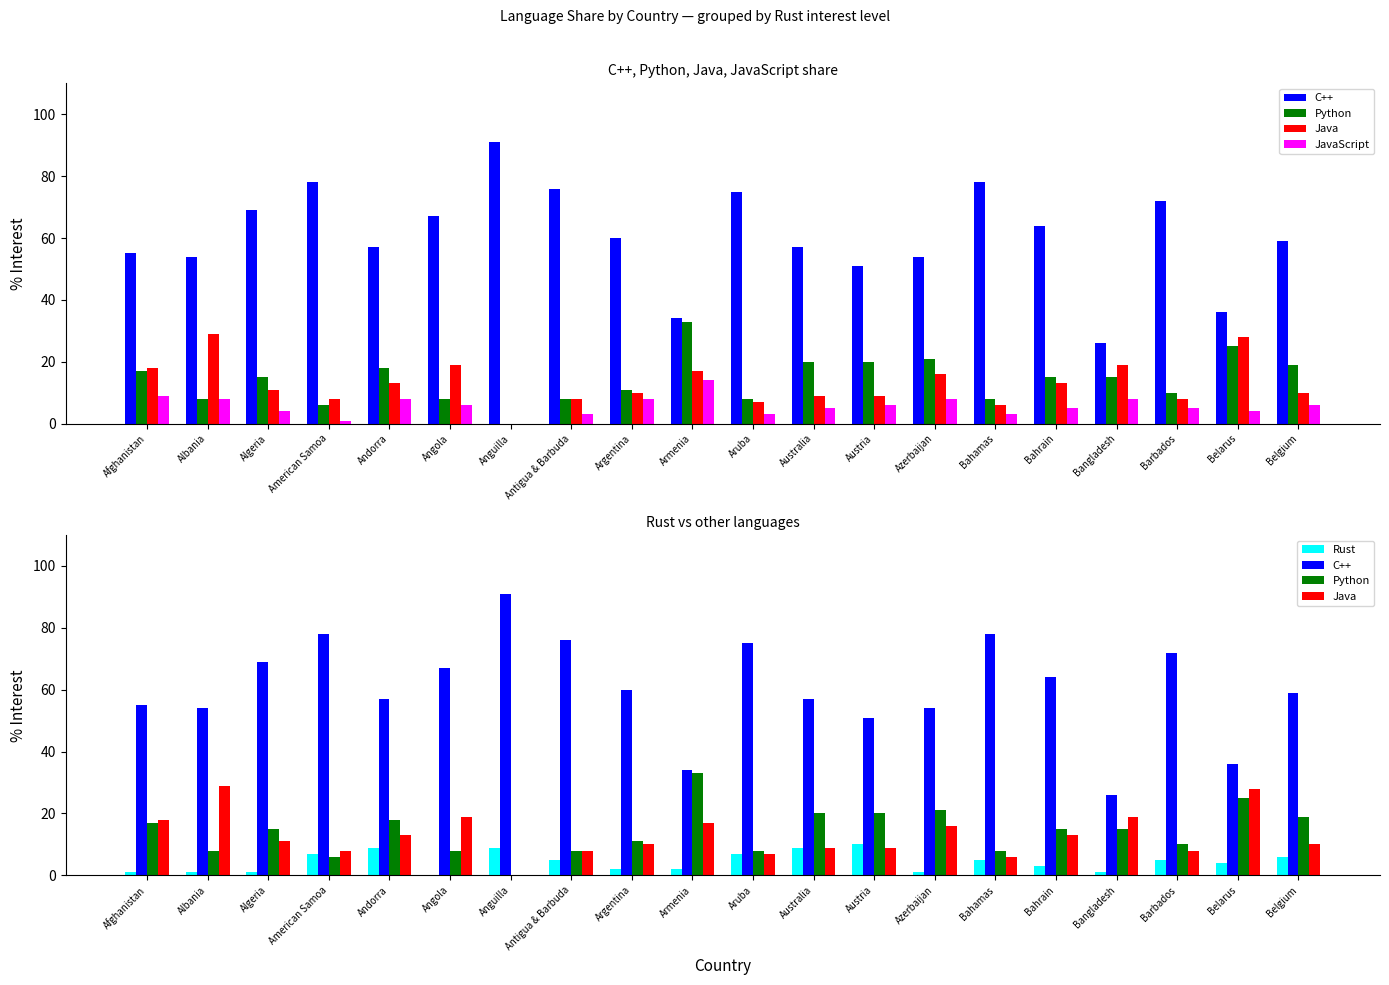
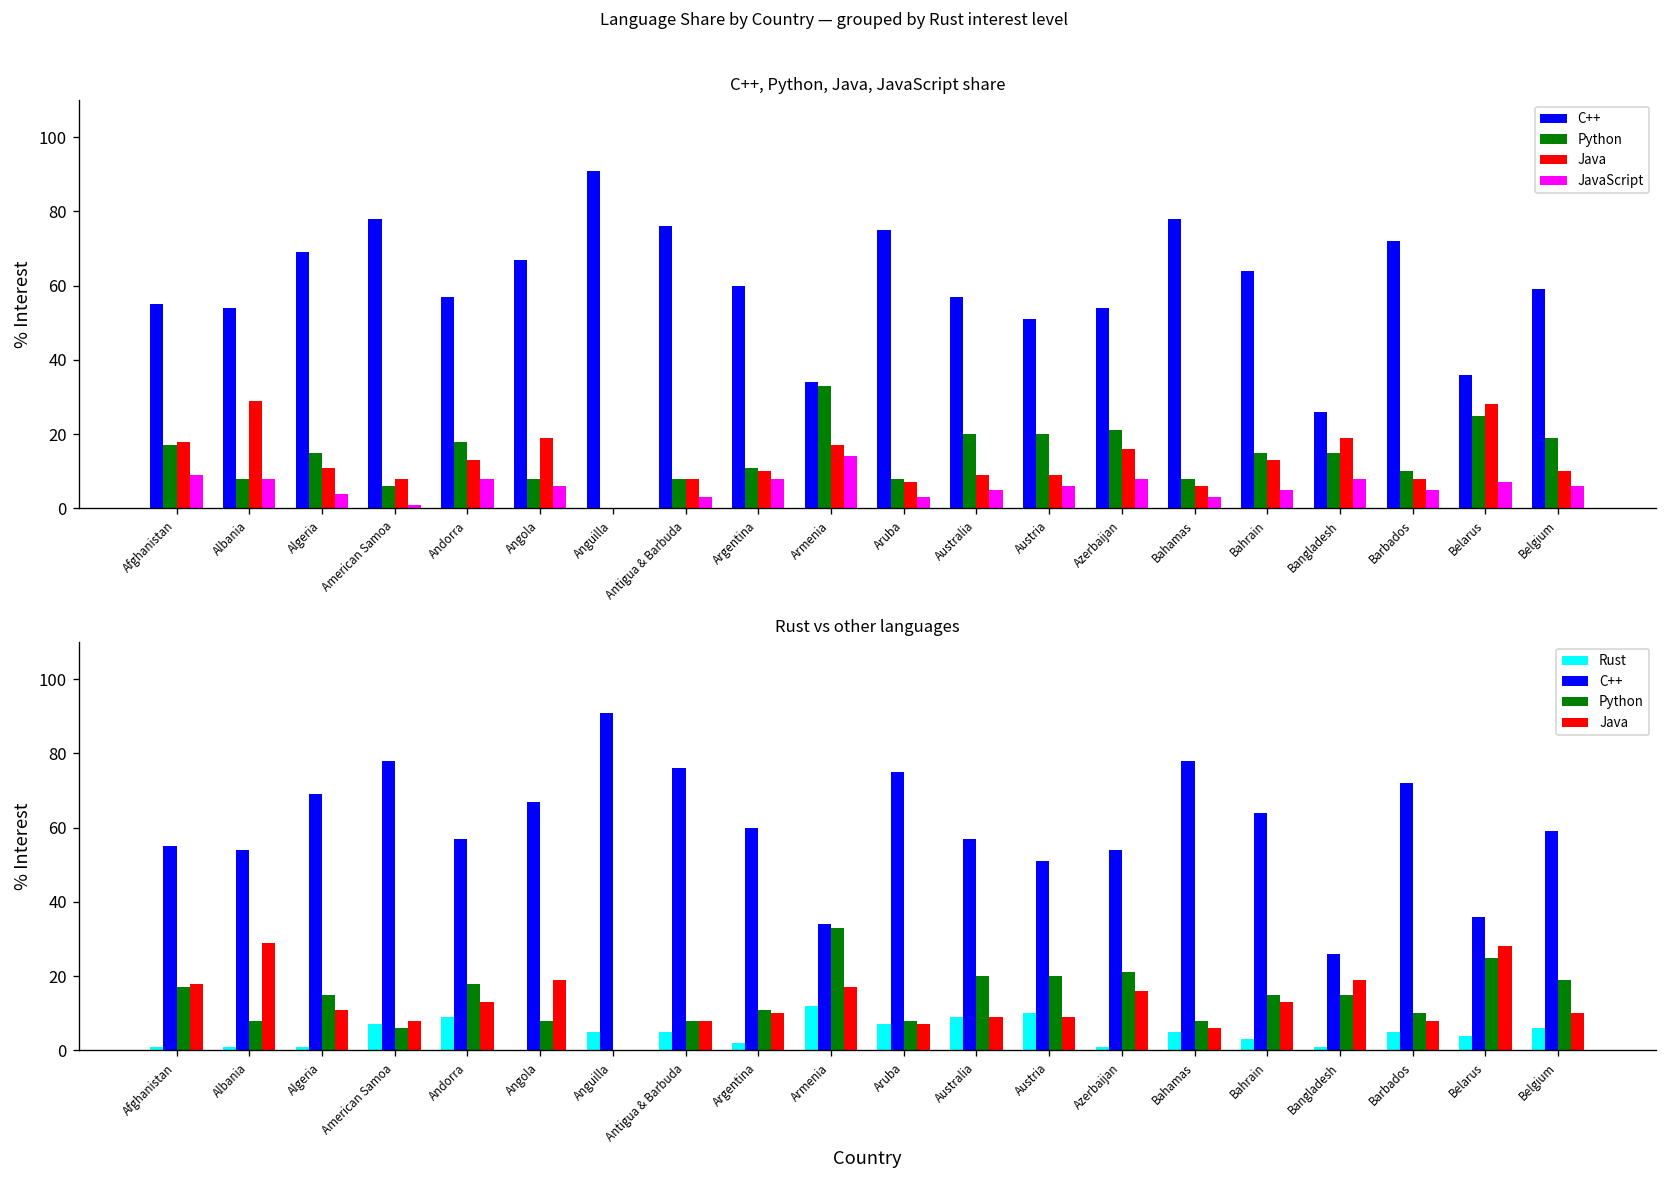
  {
    "C++, Python, Java, JavaScript share": {
      "C++": {
        "Afghanistan": 55,
        "Albania": 54,
        "Algeria": 69,
        "American Samoa": 78,
        "Andorra": 57,
        "Angola": 67,
        "Anguilla": 91,
        "Antigua & Barbuda": 76,
        "Argentina": 60,
        "Armenia": 34,
        "Aruba": 75,
        "Australia": 57,
        "Austria": 51,
        "Azerbaijan": 54,
        "Bahamas": 78,
        "Bahrain": 64,
        "Bangladesh": 26,
        "Barbados": 72,
        "Belarus": 36,
        "Belgium": 59
      },
      "Python": {
        "Afghanistan": 17,
        "Albania": 8,
        "Algeria": 15,
        "American Samoa": 6,
        "Andorra": 18,
        "Angola": 8,
        "Anguilla": 0,
        "Antigua & Barbuda": 8,
        "Argentina": 11,
        "Armenia": 33,
        "Aruba": 8,
        "Australia": 20,
        "Austria": 20,
        "Azerbaijan": 21,
        "Bahamas": 8,
        "Bahrain": 15,
        "Bangladesh": 15,
        "Barbados": 10,
        "Belarus": 25,
        "Belgium": 19
      },
      "Java": {
        "Afghanistan": 18,
        "Albania": 29,
        "Algeria": 11,
        "American Samoa": 8,
        "Andorra": 13,
        "Angola": 19,
        "Anguilla": 0,
        "Antigua & Barbuda": 8,
        "Argentina": 10,
        "Armenia": 17,
        "Aruba": 7,
        "Australia": 9,
        "Austria": 9,
        "Azerbaijan": 16,
        "Bahamas": 6,
        "Bahrain": 13,
        "Bangladesh": 19,
        "Barbados": 8,
        "Belarus": 28,
        "Belgium": 10
      },
      "JavaScript": {
        "Afghanistan": 9,
        "Albania": 8,
        "Algeria": 4,
        "American Samoa": 1,
        "Andorra": 8,
        "Angola": 6,
        "Anguilla": 0,
        "Antigua & Barbuda": 3,
        "Argentina": 8,
        "Armenia": 14,
        "Aruba": 3,
        "Australia": 5,
        "Austria": 6,
        "Azerbaijan": 8,
        "Bahamas": 3,
        "Bahrain": 5,
        "Bangladesh": 8,
        "Barbados": 5,
-       "Belarus": 4,
+       "Belarus": 7,
        "Belgium": 6
      }
    },
    "Rust vs other languages": {
      "Rust": {
        "Afghanistan": 1,
        "Albania": 1,
        "Algeria": 1,
        "American Samoa": 7,
        "Andorra": 9,
        "Angola": 0,
-       "Anguilla": 9,
+       "Anguilla": 5,
        "Antigua & Barbuda": 5,
        "Argentina": 2,
-       "Armenia": 2,
+       "Armenia": 12,
        "Aruba": 7,
        "Australia": 9,
        "Austria": 10,
        "Azerbaijan": 1,
        "Bahamas": 5,
        "Bahrain": 3,
        "Bangladesh": 1,
        "Barbados": 5,
        "Belarus": 4,
        "Belgium": 6
      },
      "C++": {
        "Afghanistan": 55,
        "Albania": 54,
        "Algeria": 69,
        "American Samoa": 78,
        "Andorra": 57,
        "Angola": 67,
        "Anguilla": 91,
        "Antigua & Barbuda": 76,
        "Argentina": 60,
        "Armenia": 34,
        "Aruba": 75,
        "Australia": 57,
        "Austria": 51,
        "Azerbaijan": 54,
        "Bahamas": 78,
        "Bahrain": 64,
        "Bangladesh": 26,
        "Barbados": 72,
        "Belarus": 36,
        "Belgium": 59
      },
      "Python": {
        "Afghanistan": 17,
        "Albania": 8,
        "Algeria": 15,
        "American Samoa": 6,
        "Andorra": 18,
        "Angola": 8,
        "Anguilla": 0,
        "Antigua & Barbuda": 8,
        "Argentina": 11,
        "Armenia": 33,
        "Aruba": 8,
        "Australia": 20,
        "Austria": 20,
        "Azerbaijan": 21,
        "Bahamas": 8,
        "Bahrain": 15,
        "Bangladesh": 15,
        "Barbados": 10,
        "Belarus": 25,
        "Belgium": 19
      },
      "Java": {
        "Afghanistan": 18,
        "Albania": 29,
        "Algeria": 11,
        "American Samoa": 8,
        "Andorra": 13,
        "Angola": 19,
        "Anguilla": 0,
        "Antigua & Barbuda": 8,
        "Argentina": 10,
        "Armenia": 17,
        "Aruba": 7,
        "Australia": 9,
        "Austria": 9,
        "Azerbaijan": 16,
        "Bahamas": 6,
        "Bahrain": 13,
        "Bangladesh": 19,
        "Barbados": 8,
        "Belarus": 28,
        "Belgium": 10
      }
    }
  }
